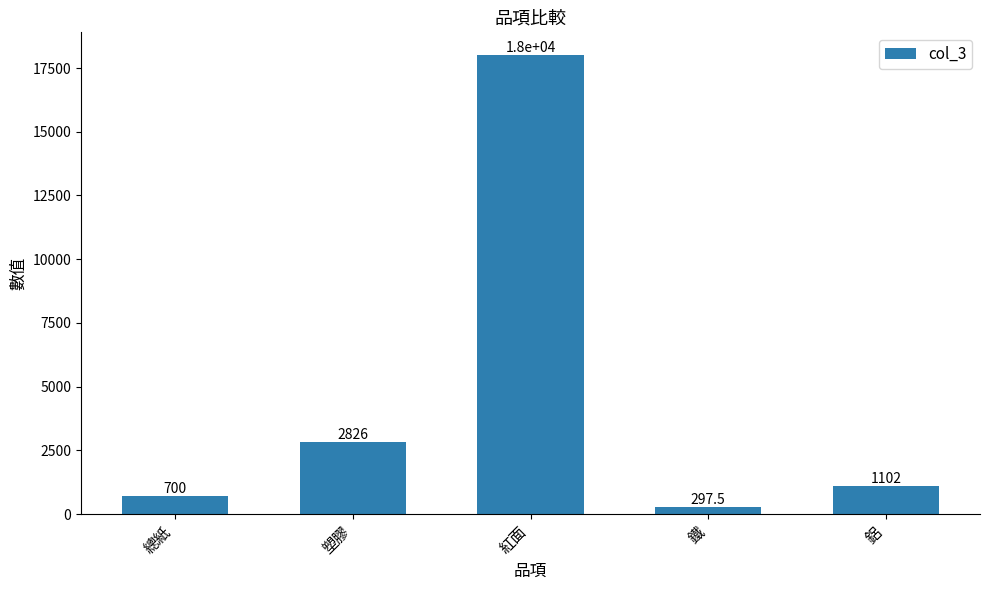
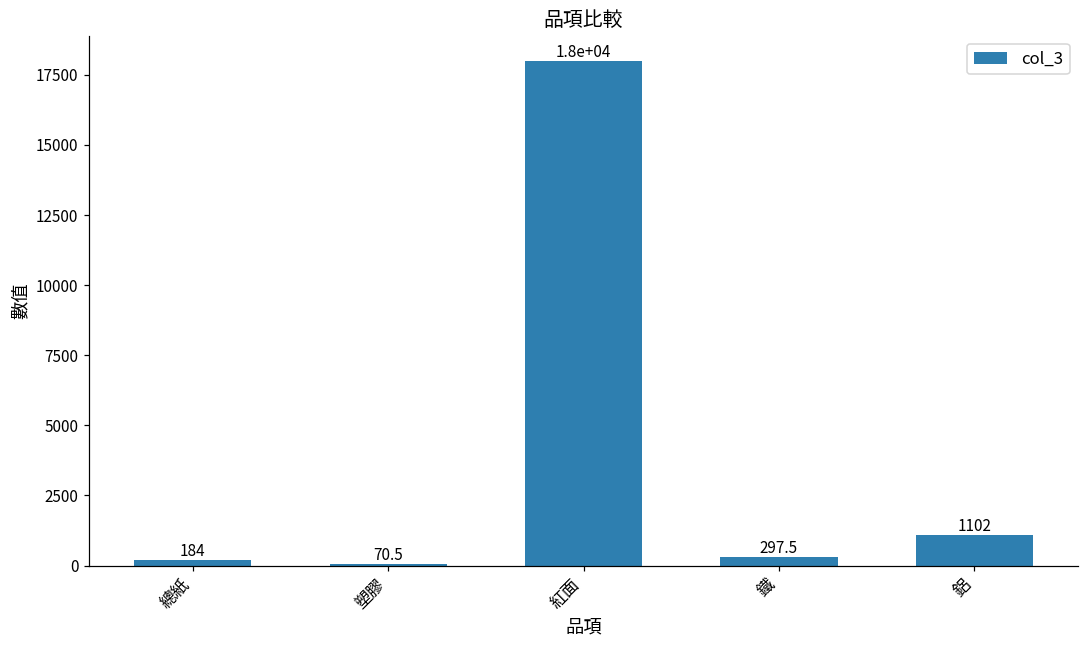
  {
-   "總紙": "700",
-   "塑膠": "2826",
+   "總紙": "184",
+   "塑膠": "70.5",
    "紅面": "1.8e+04",
    "鐵": "297.5",
    "鋁": "1102"
  }
